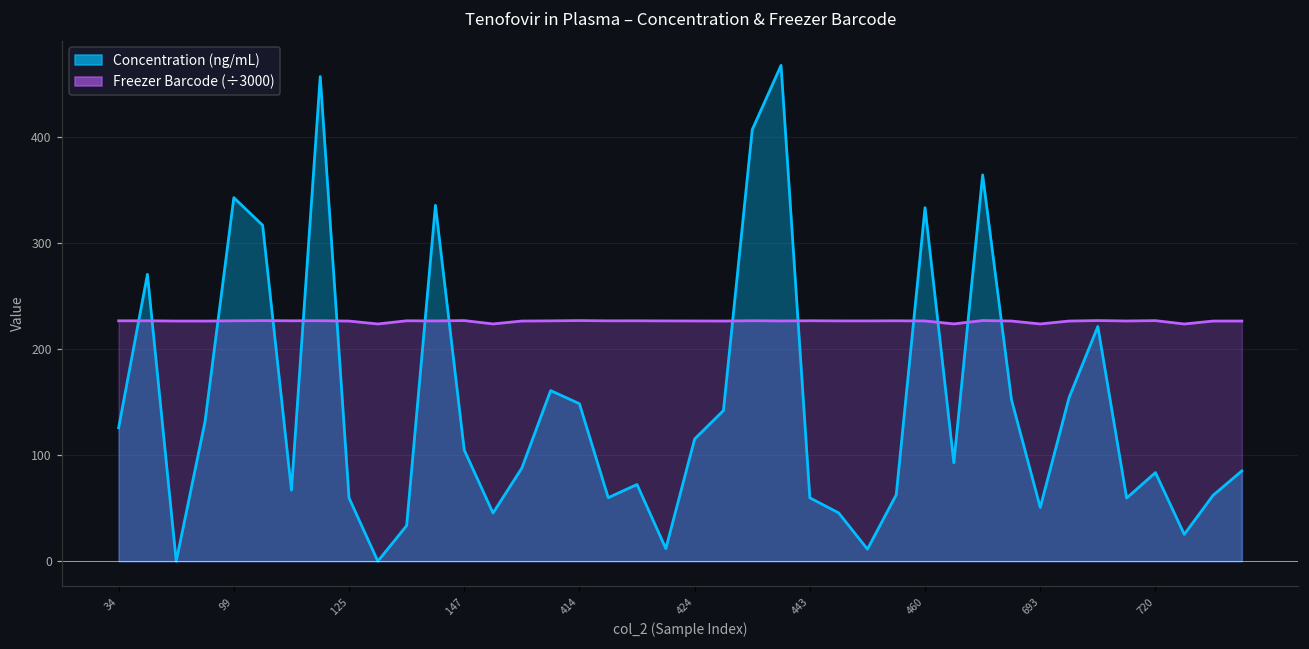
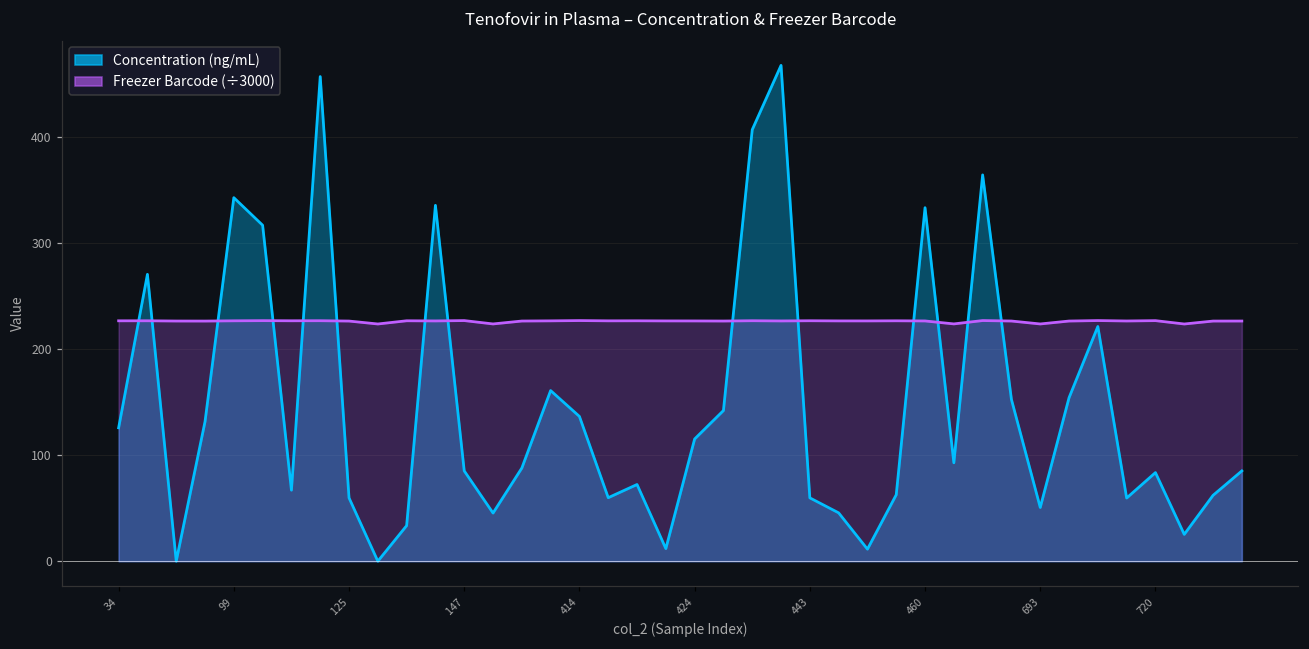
  {
    "Concentration (ng/mL)": {
      "34": 130,
      "99": 340,
      "125": 60,
-     "147": 100,
-     "414": 150,
+     "147": 90,
+     "414": 140,
      "424": 120,
      "443": 60,
      "460": 330,
      "693": 50,
      "720": 80
    },
    "Freezer Barcode (÷3000)": {
      "34": 230,
      "99": 230,
      "125": 230,
      "147": 230,
      "414": 230,
      "424": 230,
      "443": 230,
      "460": 230,
      "693": 220,
      "720": 230
    }
  }
